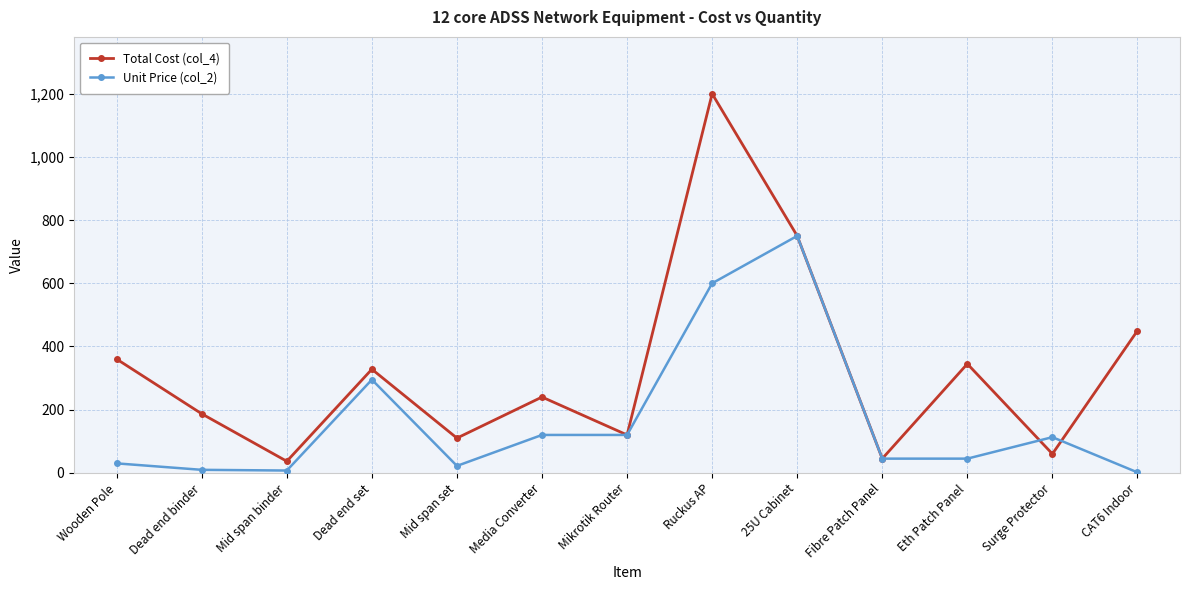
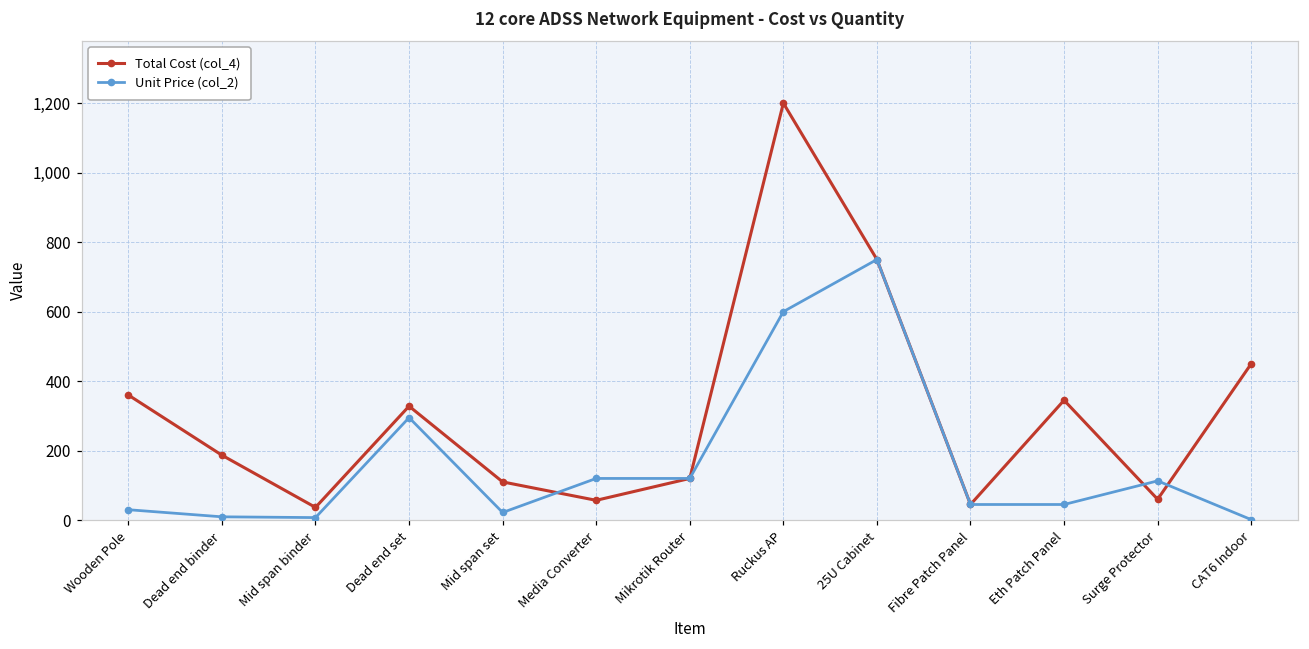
  {
    "Total Cost (col_4)": {
      "Wooden Pole": "360",
      "Dead end binder": "190",
      "Mid span binder": "40",
      "Dead end set": "330",
      "Mid span set": "110",
-     "Media Converter": "240",
+     "Media Converter": "60",
      "Ruckus AP": "1,200",
      "Eth Patch Panel": "350",
      "Surge Protector": "60",
      "CAT6 Indoor": "450"
    },
    "Unit Price (col_2)": {
      "Wooden Pole": "30",
      "Dead end binder": "10",
      "Mid span binder": "10",
      "Dead end set": "300",
      "Mid span set": "20",
      "Media Converter": "120",
      "Ruckus AP": "600",
      "Eth Patch Panel": "50",
      "Surge Protector": "110",
      "CAT6 Indoor": "0"
    }
  }
